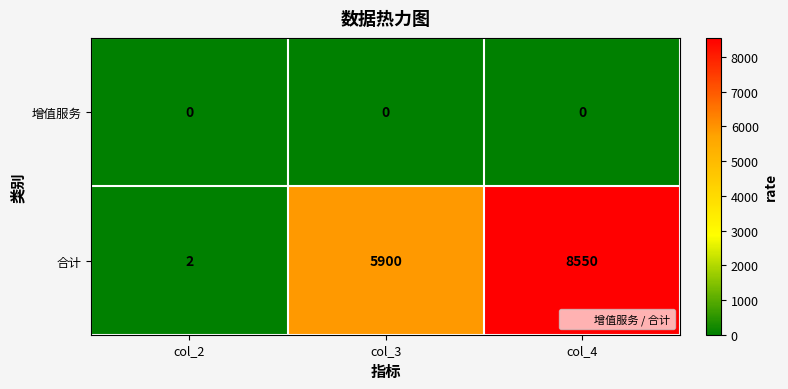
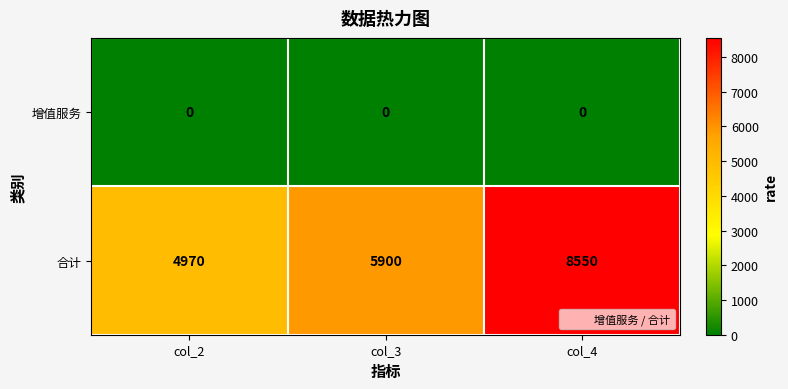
  {
    "增值服务": {
      "col_2": 0,
      "col_3": 0,
      "col_4": 0
    },
    "合计": {
-     "col_2": 2,
+     "col_2": 4970,
      "col_3": 5900,
      "col_4": 8550
    }
  }
